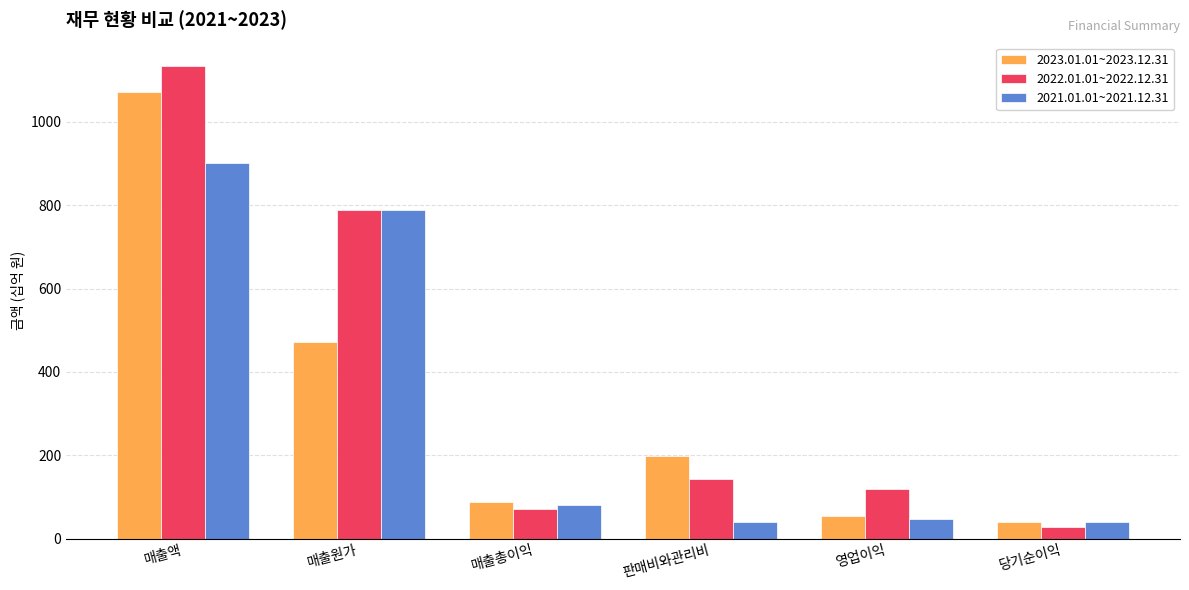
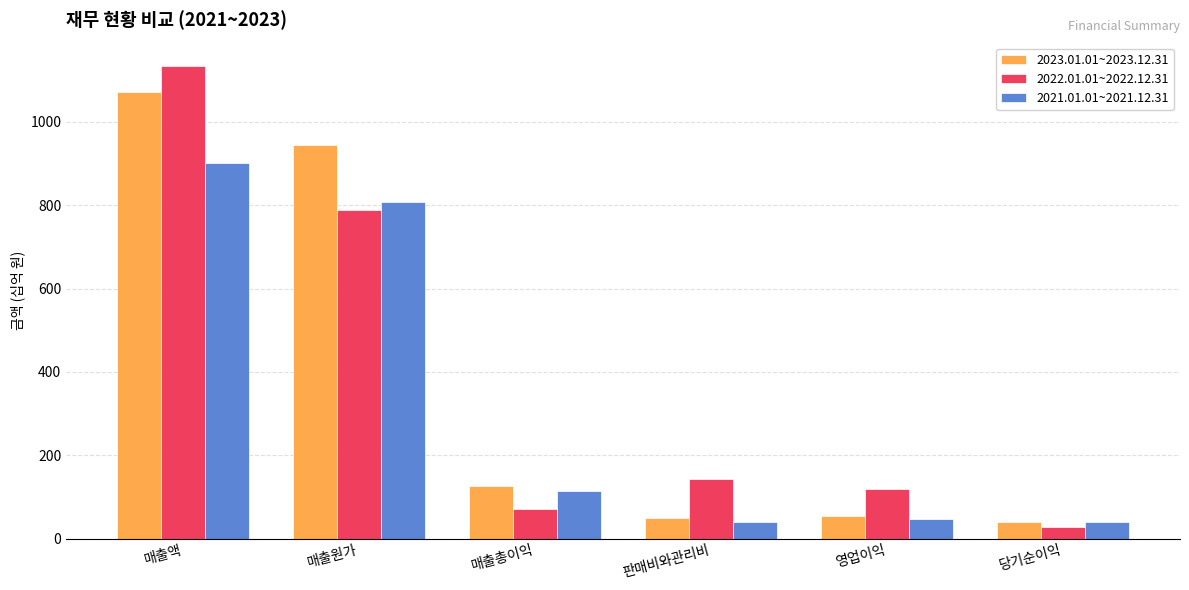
  {
    "2023.01.01~2023.12.31": {
      "매출액": 1070,
-     "매출원가": 470,
-     "매출총이익": 90,
-     "판매비와관리비": 200,
+     "매출원가": 950,
+     "매출총이익": 130,
+     "판매비와관리비": 50,
      "영업이익": 50,
      "당기순이익": 40
    },
    "2022.01.01~2022.12.31": {
      "매출액": 1130,
      "매출원가": 790,
      "매출총이익": 70,
      "판매비와관리비": 140,
      "영업이익": 120,
      "당기순이익": 30
    },
    "2021.01.01~2021.12.31": {
      "매출액": 900,
-     "매출원가": 790,
-     "매출총이익": 80,
+     "매출원가": 810,
+     "매출총이익": 110,
      "판매비와관리비": 40,
      "영업이익": 50,
      "당기순이익": 40
    }
  }
